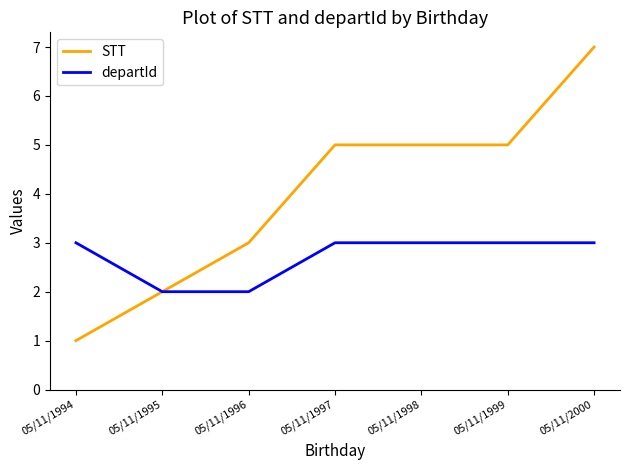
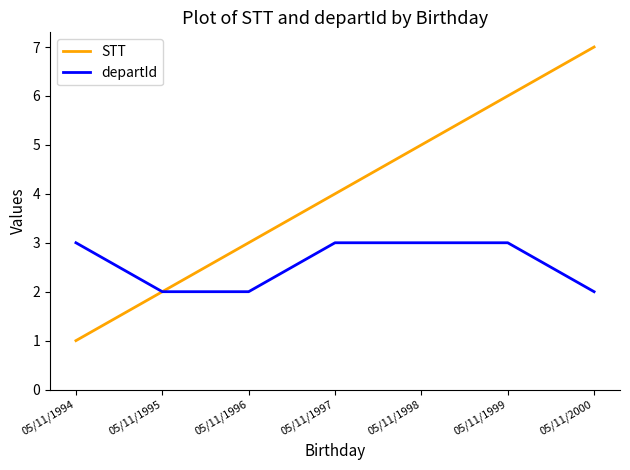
  {
    "STT": {
      "05/11/1994": 1,
      "05/11/1996": 3,
-     "05/11/1997": 5,
+     "05/11/1997": 4,
      "05/11/1998": 5,
-     "05/11/1999": 5,
+     "05/11/1999": 6,
      "05/11/2000": 7
    },
    "departId": {
      "05/11/1994": 3,
      "05/11/1996": 2,
      "05/11/1997": 3,
      "05/11/1998": 3,
      "05/11/1999": 3,
-     "05/11/2000": 3
+     "05/11/2000": 2
    }
  }
